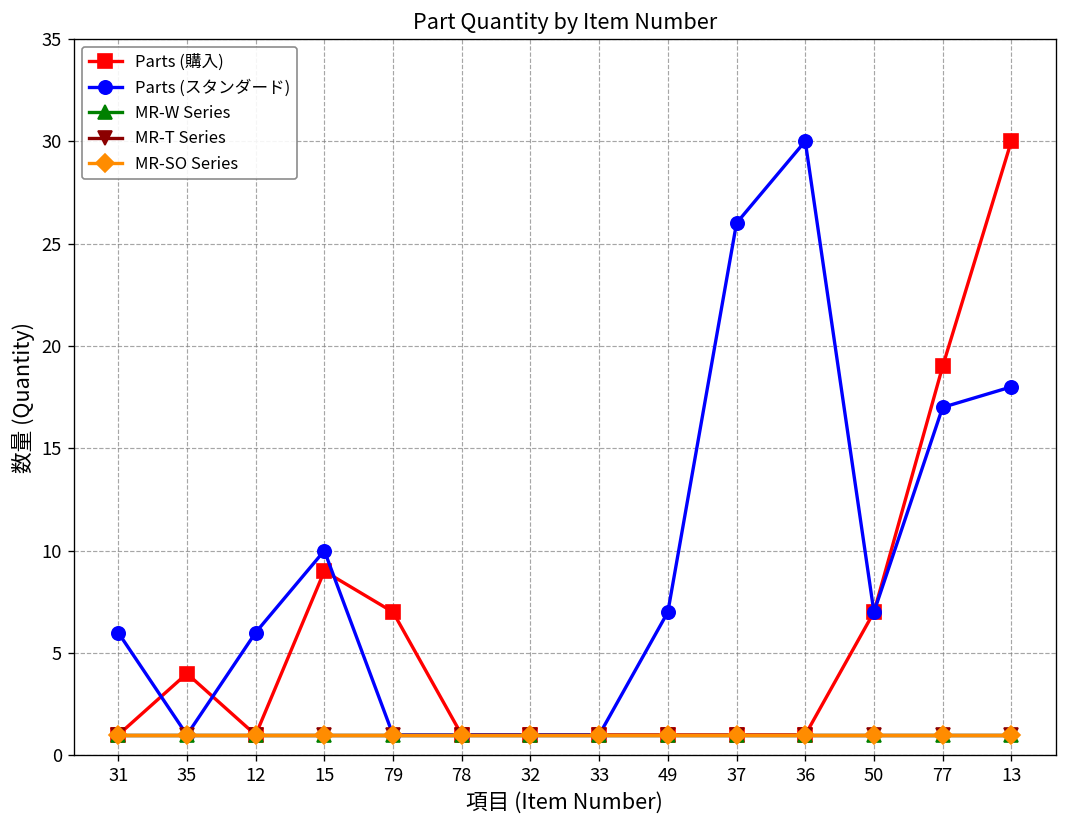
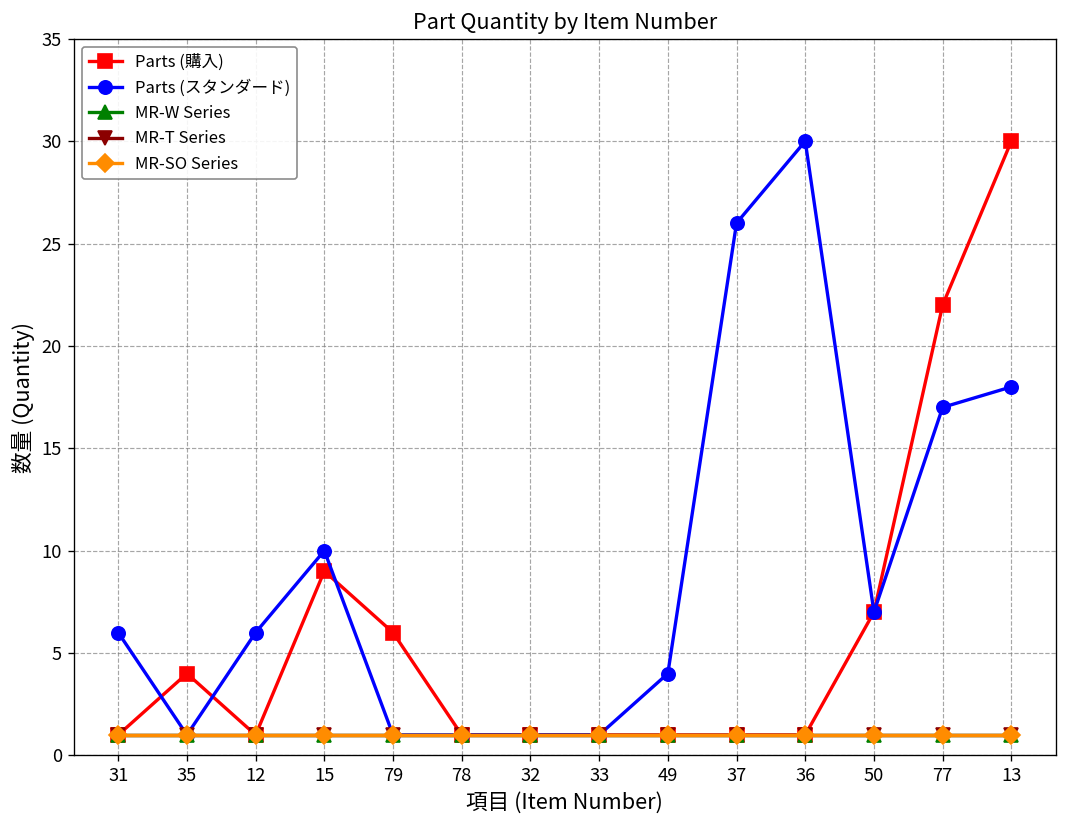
  {
    "Parts (購入)": {
      "35": 4,
      "15": 9,
-     "79": 7,
-     "77": 19,
+     "79": 6,
+     "77": 22,
      "13": 30
    },
    "Parts (スタンダード)": {
      "31": 6,
      "12": 6,
      "15": 10,
-     "49": 7,
+     "49": 4,
      "37": 26,
      "36": 30,
      "77": 17,
      "13": 18
    },
    "MR-SO Series": {
      "15": 1,
      "50": 1,
      "77": 1,
      "13": 1
    }
  }
